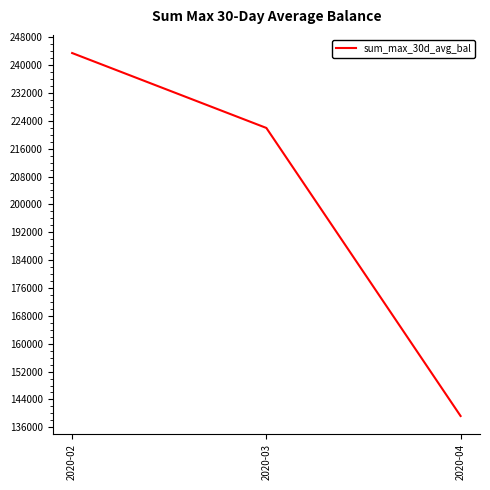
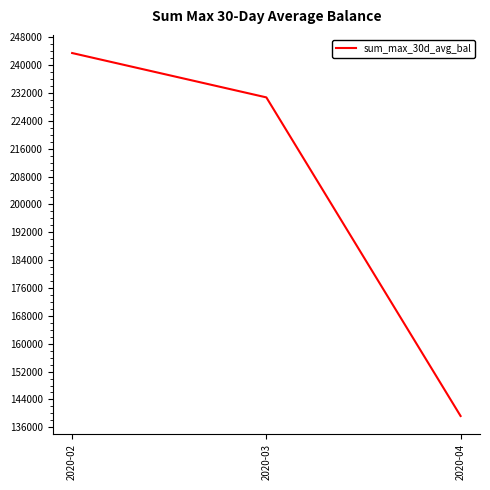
  {
    "2020-02": 243000,
-   "2020-03": 222000,
+   "2020-03": 231000,
    "2020-04": 139000
  }
